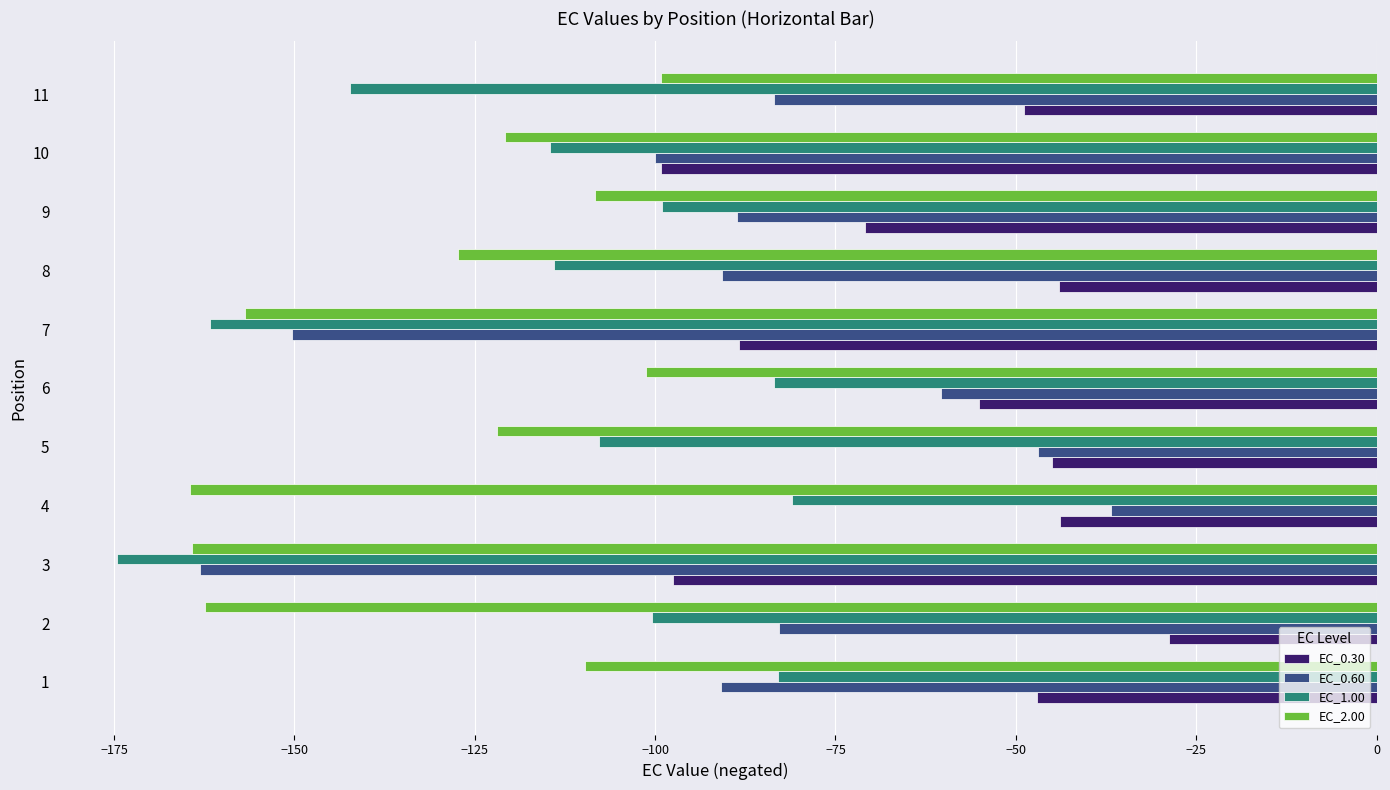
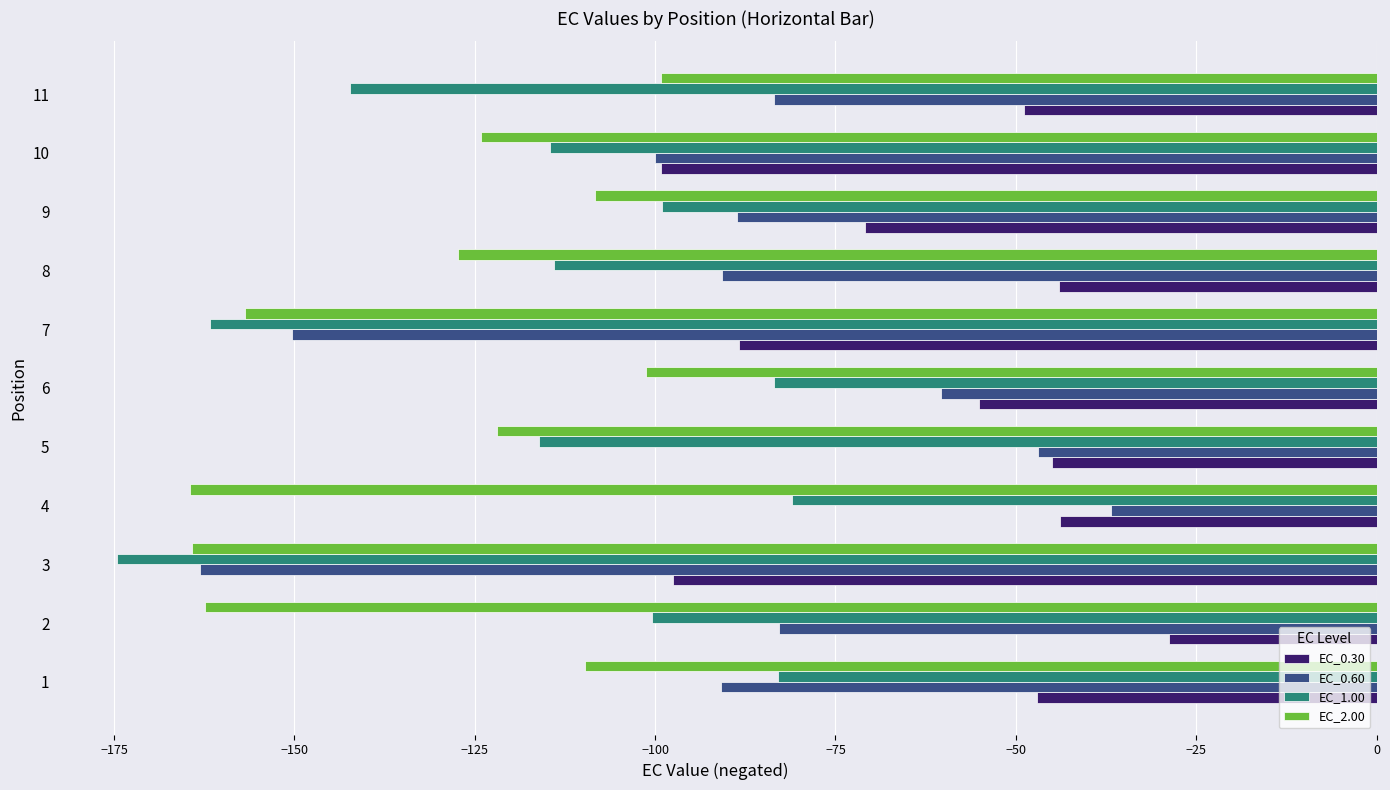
  {
    "EC_1.00": {
      "11": -142,
      "10": -115,
      "9": -99,
      "8": -114,
      "7": -162,
      "6": -83,
-     "5": -108,
+     "5": -116,
      "4": -81,
      "3": -175,
      "2": -100,
      "1": -83
    },
    "EC_2.00": {
      "11": -99,
-     "10": -121,
+     "10": -124,
      "9": -108,
      "8": -127,
      "7": -157,
      "6": -101,
      "5": -122,
      "4": -164,
      "3": -164,
      "2": -162,
      "1": -110
    }
  }
